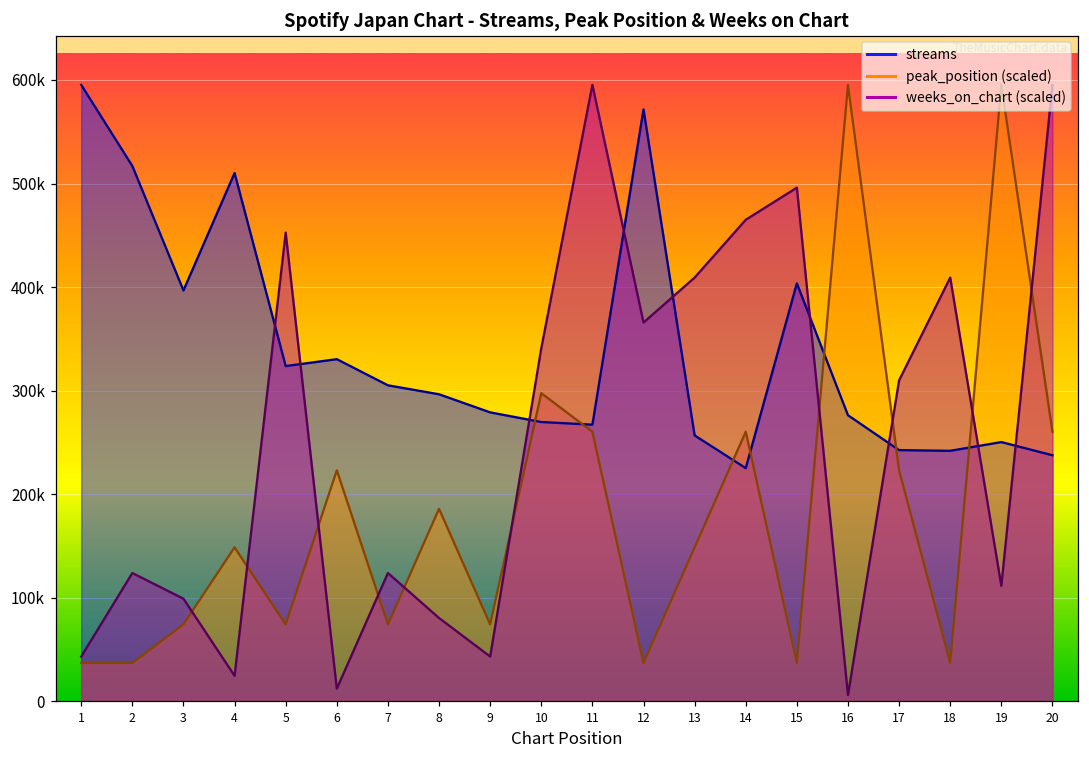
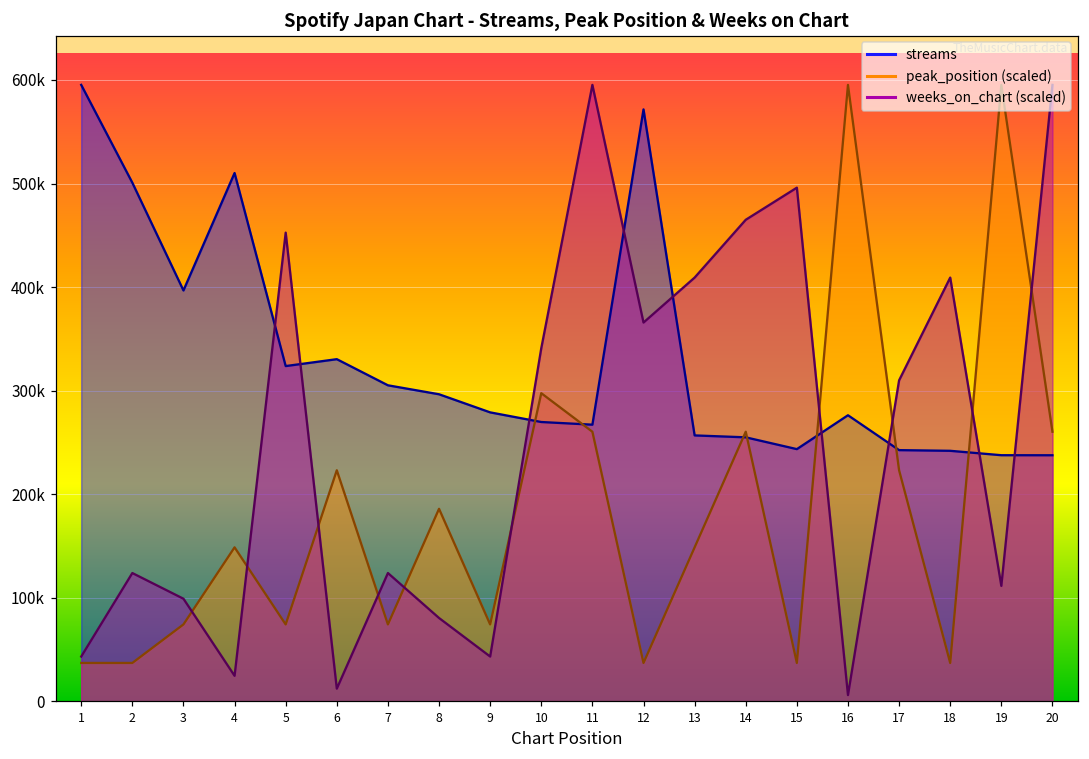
  {
    "streams": {
      "1": 600000,
-     "2": 520000,
+     "2": 500000,
      "3": 400000,
      "4": 510000,
      "5": 320000,
      "6": 330000,
      "7": 310000,
      "8": 300000,
      "9": 280000,
      "10": 270000,
      "11": 270000,
      "12": 570000,
      "13": 260000,
-     "14": 230000,
-     "15": 400000,
+     "14": 260000,
+     "15": 240000,
      "16": 280000,
      "17": 240000,
      "18": 240000,
-     "19": 250000,
+     "19": 240000,
      "20": 240000
    }
  }
